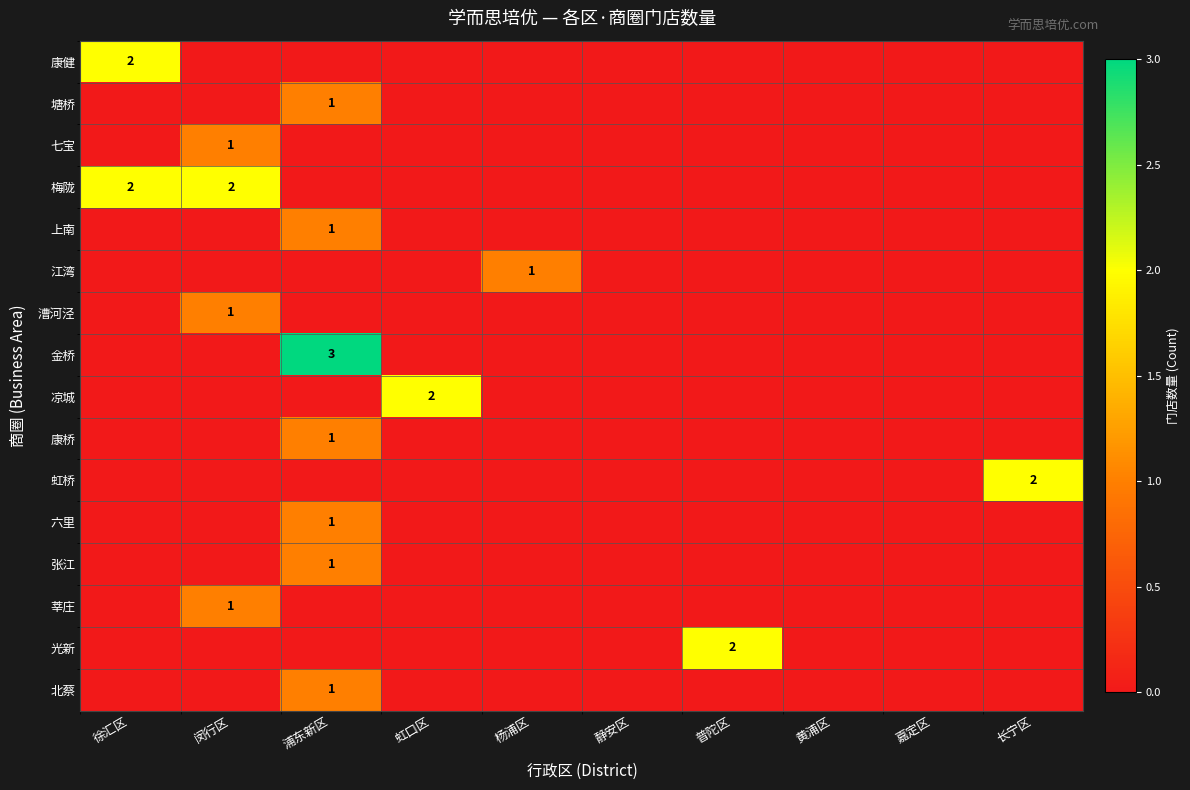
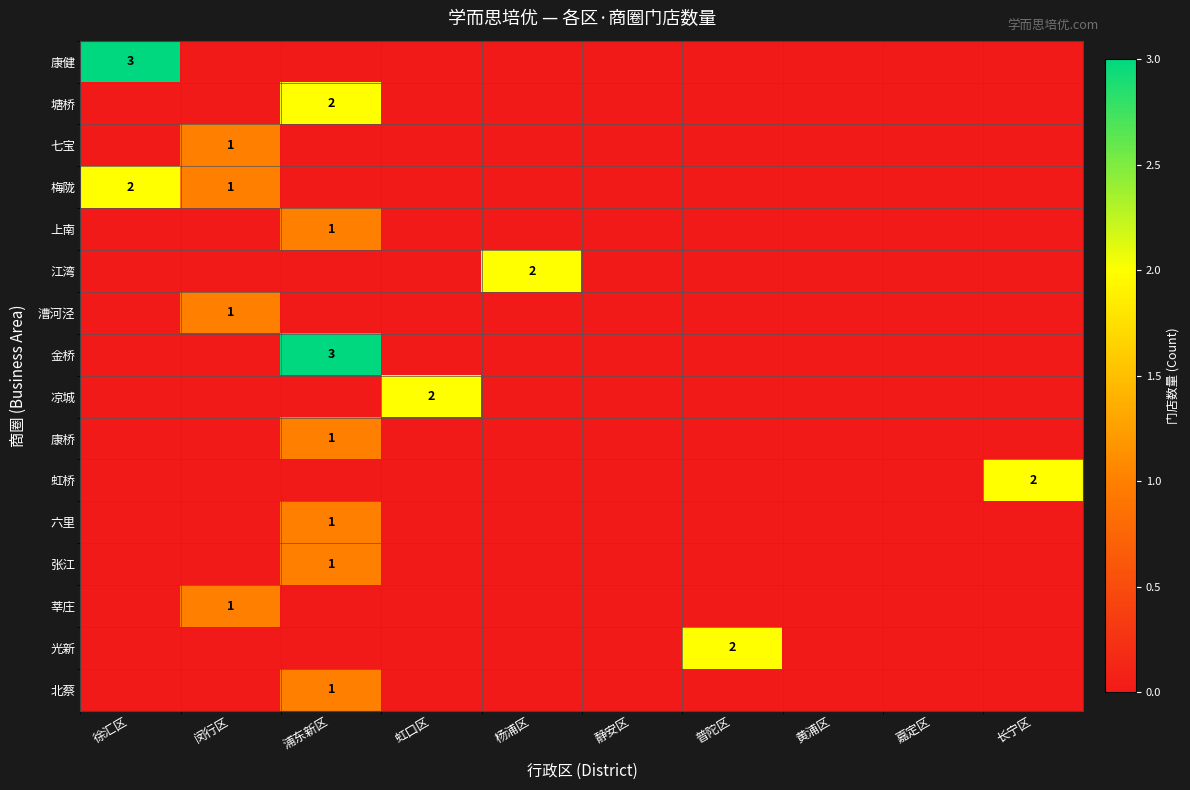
  {
    "康健": {
-     "徐汇区": 2
+     "徐汇区": 3
    },
    "塘桥": {
-     "浦东新区": 1
+     "浦东新区": 2
    },
    "七宝": {
      "闵行区": 1
    },
    "梅陇": {
      "徐汇区": 2,
-     "闵行区": 2
+     "闵行区": 1
    },
    "上南": {
      "浦东新区": 1
    },
    "江湾": {
-     "杨浦区": 1
+     "杨浦区": 2
    },
    "漕河泾": {
      "闵行区": 1
    },
    "金桥": {
      "浦东新区": 3
    },
    "凉城": {
      "虹口区": 2
    },
    "康桥": {
      "浦东新区": 1
    },
    "虹桥": {
      "长宁区": 2
    },
    "六里": {
      "浦东新区": 1
    },
    "张江": {
      "浦东新区": 1
    },
    "莘庄": {
      "闵行区": 1
    },
    "光新": {
      "普陀区": 2
    },
    "北蔡": {
      "浦东新区": 1
    }
  }
